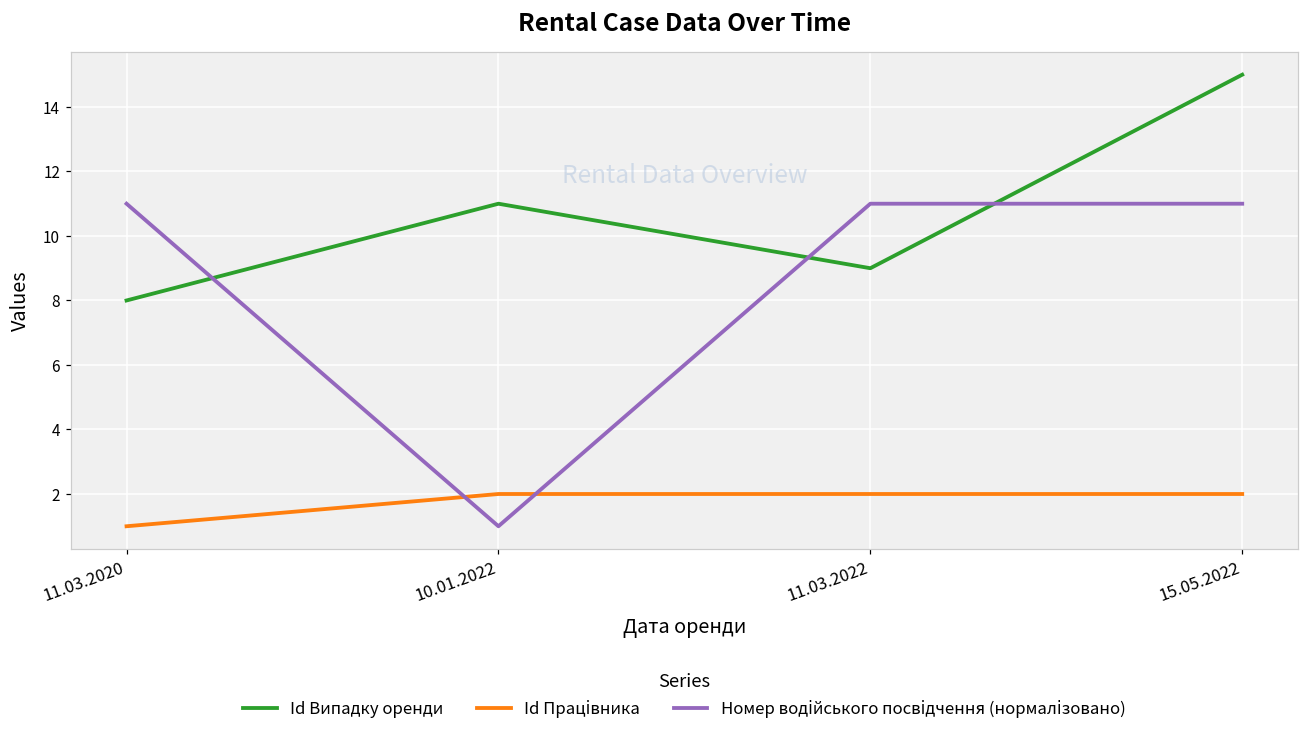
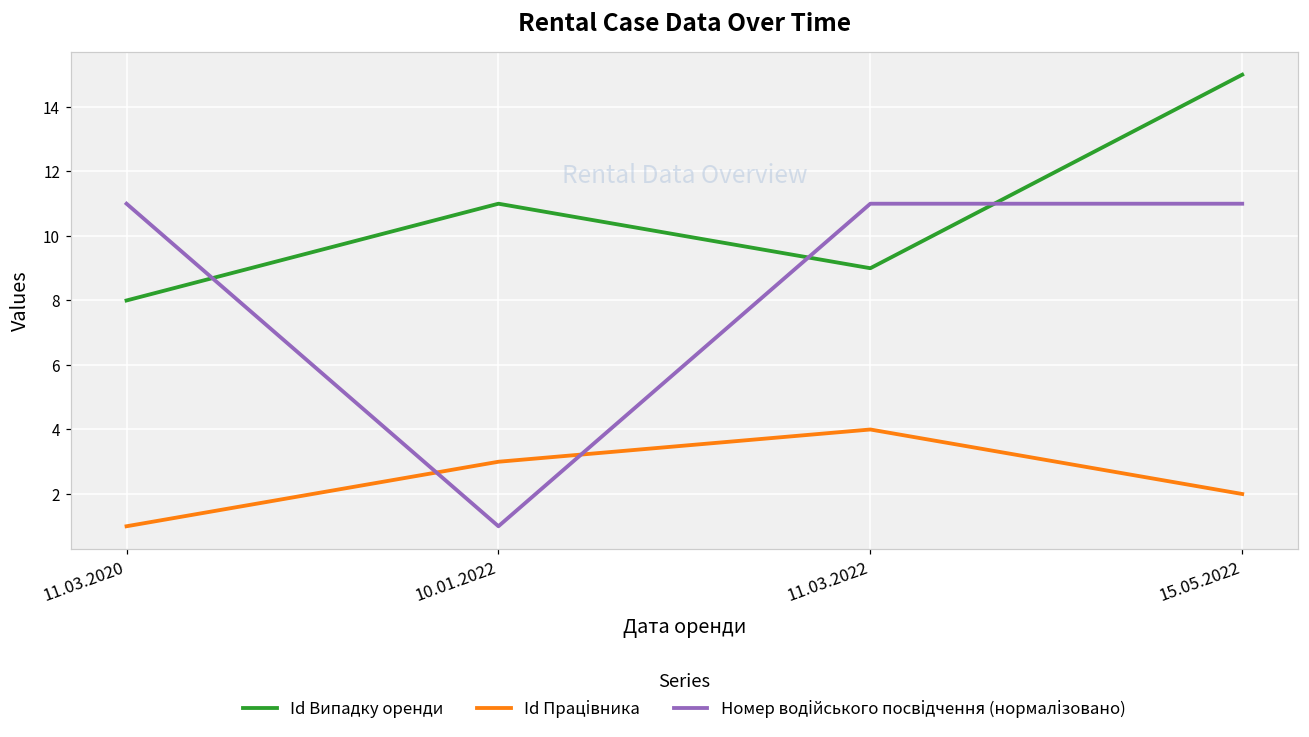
  {
    "Id Випадку оренди": {
      "11.03.2020": 8,
      "10.01.2022": 11,
      "11.03.2022": 9,
      "15.05.2022": 15
    },
    "Id Працівника": {
      "11.03.2020": 1,
-     "10.01.2022": 2,
-     "11.03.2022": 2,
+     "10.01.2022": 3,
+     "11.03.2022": 4,
      "15.05.2022": 2
    },
    "Номер водійського посвідчення (нормалізовано)": {
      "11.03.2020": 11,
      "10.01.2022": 1,
      "11.03.2022": 11,
      "15.05.2022": 11
    }
  }
